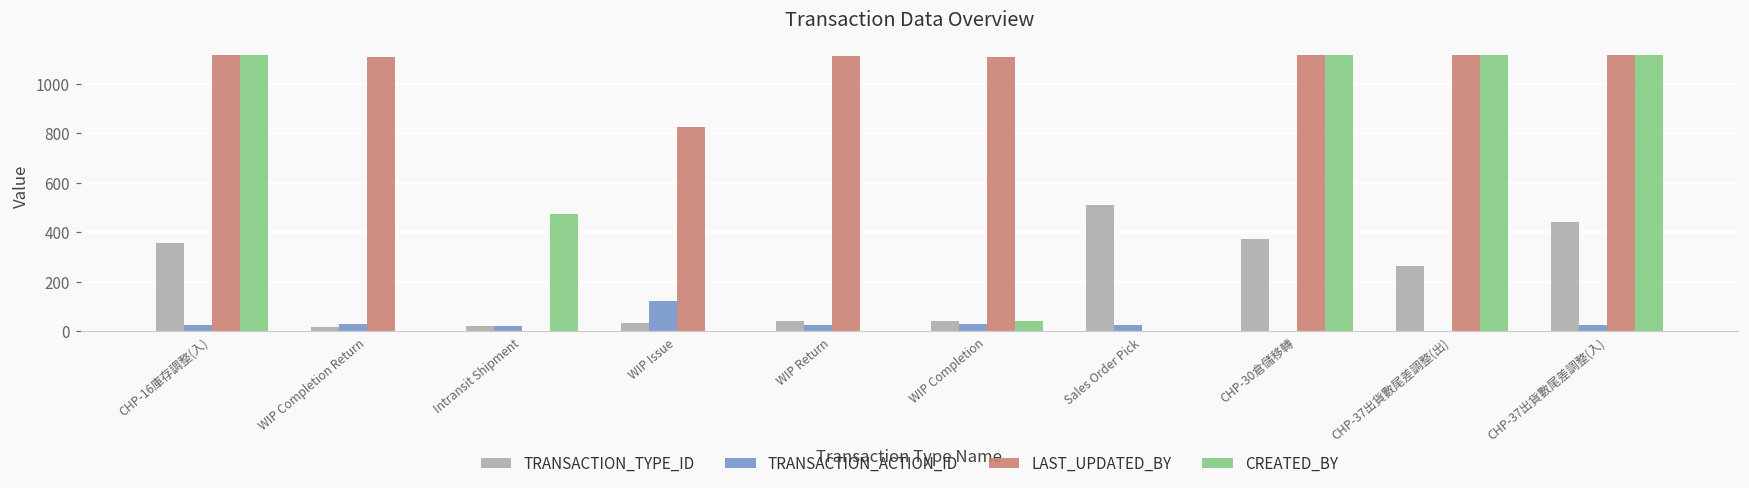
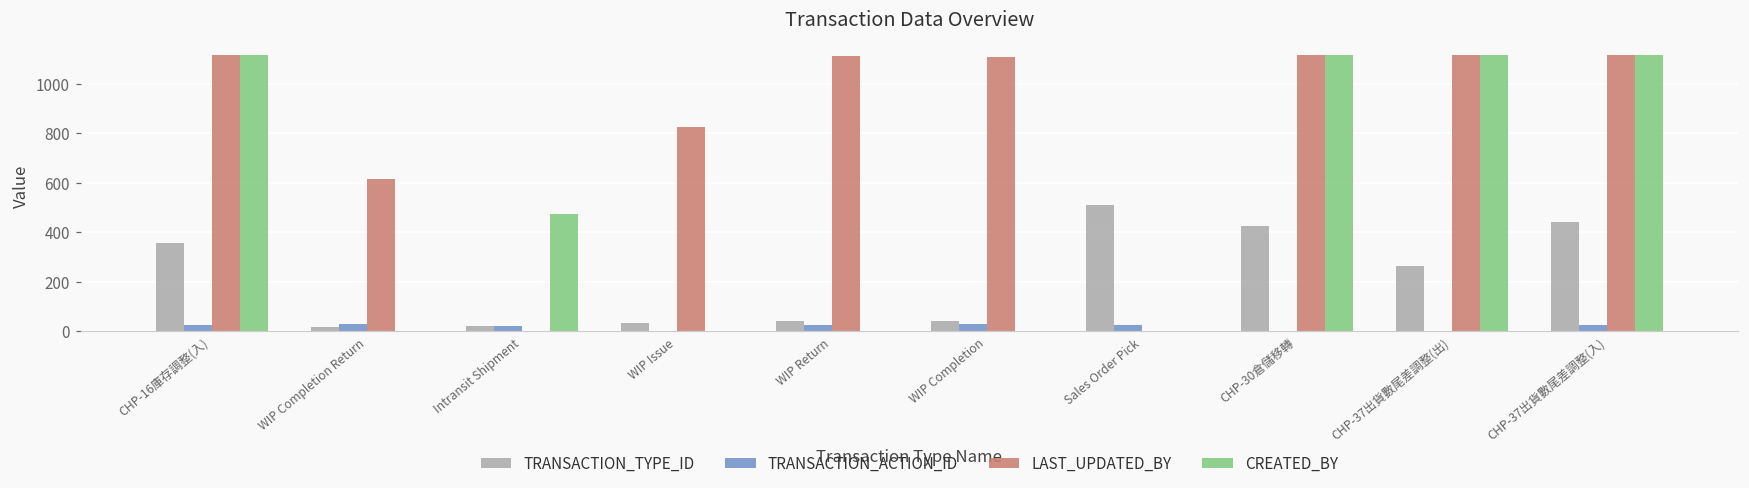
  {
    "TRANSACTION_TYPE_ID": {
      "CHP-16庫存調整(入)": 360,
      "WIP Completion Return": 20,
      "Intransit Shipment": 20,
      "WIP Issue": 40,
      "WIP Return": 40,
      "WIP Completion": 40,
      "Sales Order Pick": 510,
-     "CHP-30倉儲移轉": 380,
+     "CHP-30倉儲移轉": 430,
      "CHP-37出貨數尾差調整(出)": 270,
      "CHP-37出貨數尾差調整(入)": 440
    },
    "TRANSACTION_ACTION_ID": {
      "CHP-16庫存調整(入)": 30,
      "WIP Completion Return": 30,
      "Intransit Shipment": 20,
-     "WIP Issue": 120,
+     "WIP Issue": 0,
      "WIP Return": 30,
      "WIP Completion": 30,
      "Sales Order Pick": 30,
      "CHP-37出貨數尾差調整(入)": 30
    },
    "LAST_UPDATED_BY": {
      "CHP-16庫存調整(入)": 1120,
-     "WIP Completion Return": 1110,
+     "WIP Completion Return": 620,
      "WIP Issue": 830,
      "WIP Return": 1110,
      "WIP Completion": 1110,
      "CHP-30倉儲移轉": 1120,
      "CHP-37出貨數尾差調整(出)": 1120,
      "CHP-37出貨數尾差調整(入)": 1120
    },
    "CREATED_BY": {
      "CHP-16庫存調整(入)": 1120,
      "Intransit Shipment": 470,
-     "WIP Completion": 40,
+     "WIP Completion": 0,
      "CHP-30倉儲移轉": 1120,
      "CHP-37出貨數尾差調整(出)": 1120,
      "CHP-37出貨數尾差調整(入)": 1120
    }
  }
